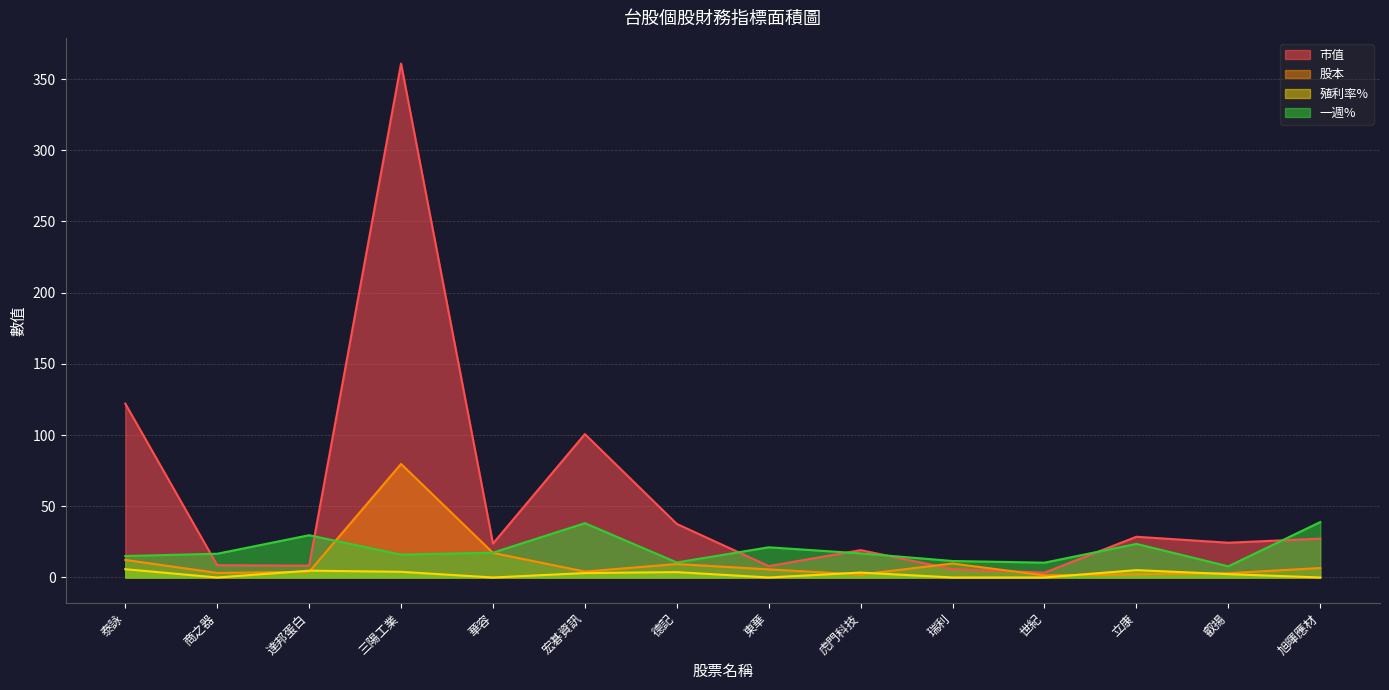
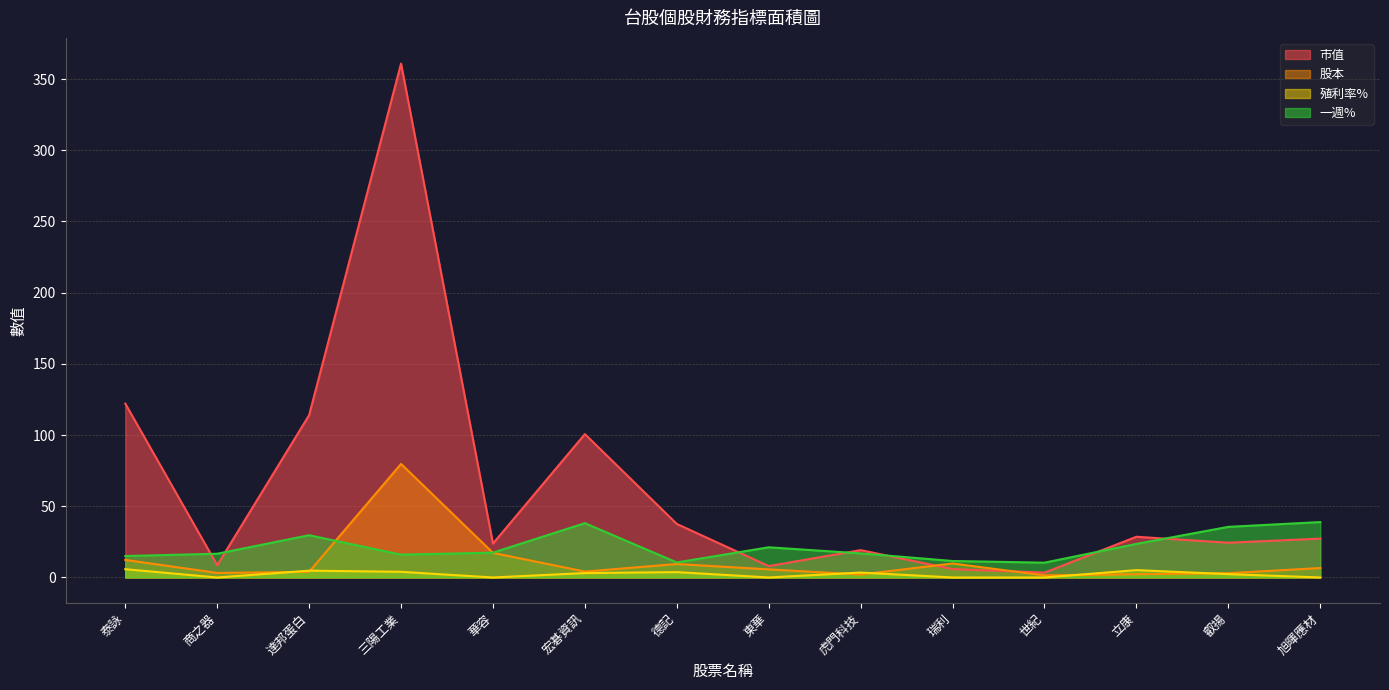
  {
    "市值": {
      "泰詠": 122,
      "商之器": 9,
-     "達邦蛋白": 8,
+     "達邦蛋白": 114,
      "三陽工業": 361,
      "華容": 24,
      "宏碁資訊": 101,
      "德記": 38,
      "東華": 8,
      "虎門科技": 19,
      "瑞利": 6,
      "世紀": 3,
      "立康": 29,
      "叡揚": 24,
      "旭暉應材": 27
    },
    "一週%": {
      "泰詠": 15,
      "商之器": 17,
      "達邦蛋白": 30,
      "三陽工業": 16,
      "宏碁資訊": 38,
      "東華": 21,
      "虎門科技": 17,
      "世紀": 10,
      "立康": 24,
-     "叡揚": 8,
+     "叡揚": 36,
      "旭暉應材": 39
    }
  }
